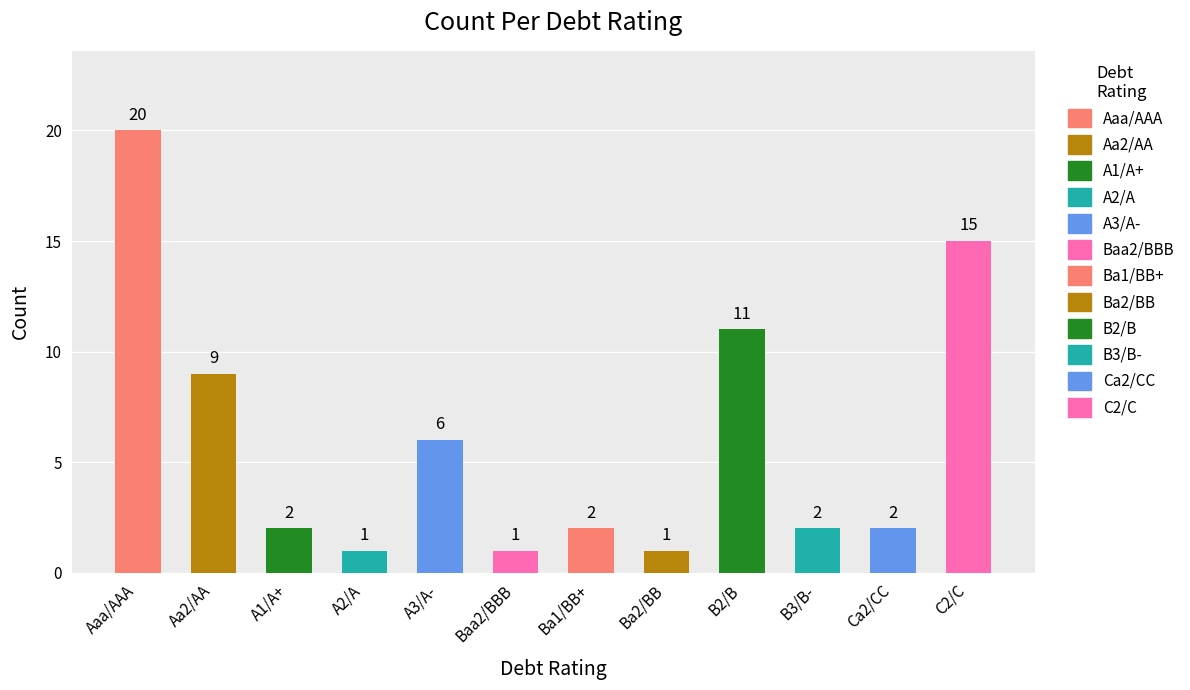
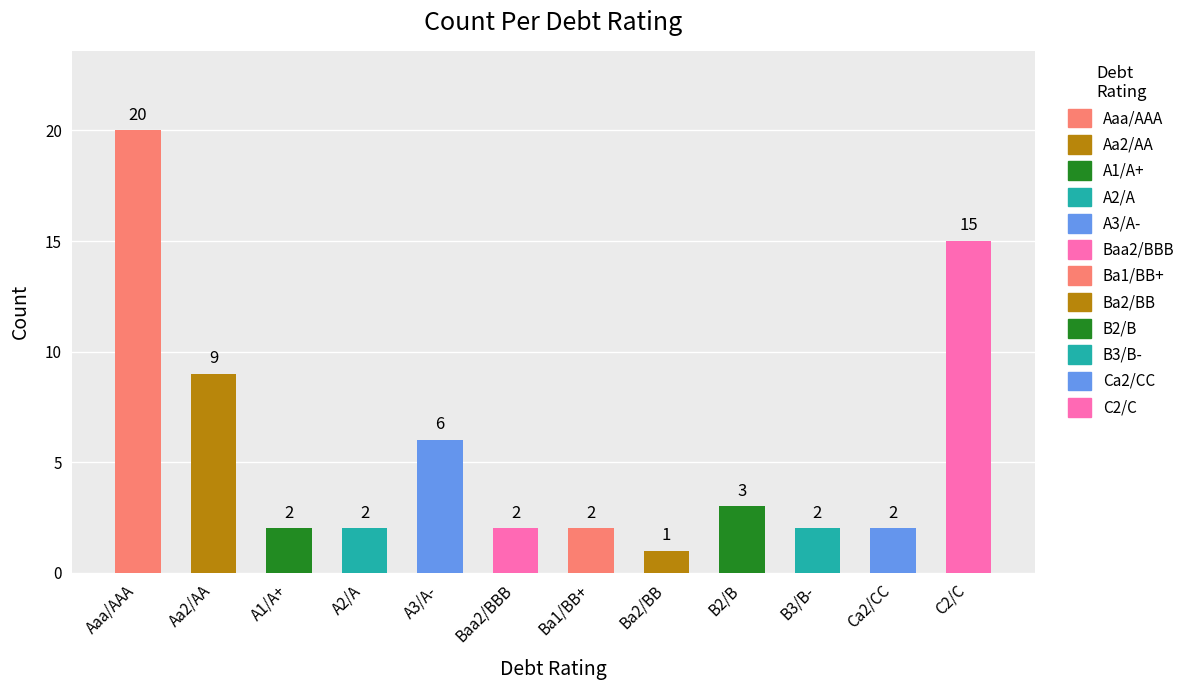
  {
    "Aaa/AAA": 20,
    "Aa2/AA": 9,
    "A1/A+": 2,
-   "A2/A": 1,
+   "A2/A": 2,
    "A3/A-": 6,
-   "Baa2/BBB": 1,
+   "Baa2/BBB": 2,
    "Ba1/BB+": 2,
    "Ba2/BB": 1,
-   "B2/B": 11,
+   "B2/B": 3,
    "B3/B-": 2,
    "Ca2/CC": 2,
    "C2/C": 15
  }
